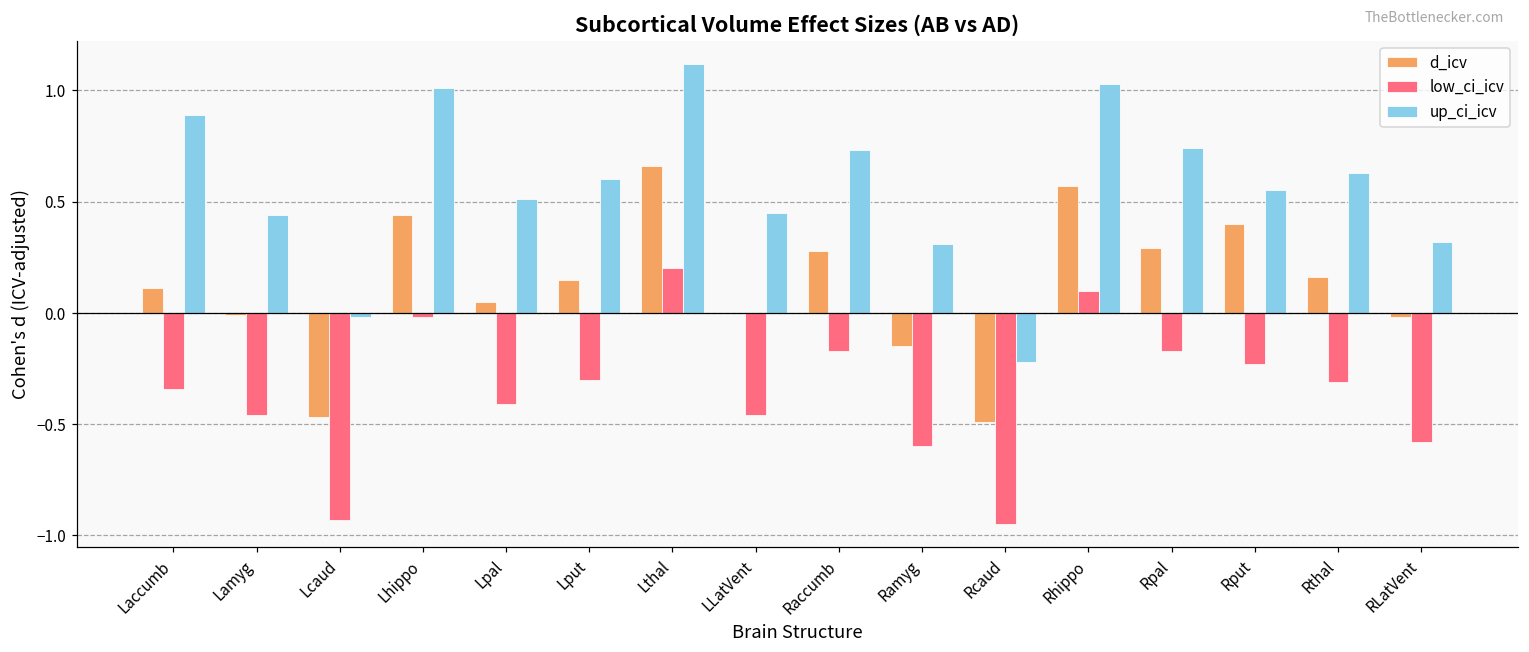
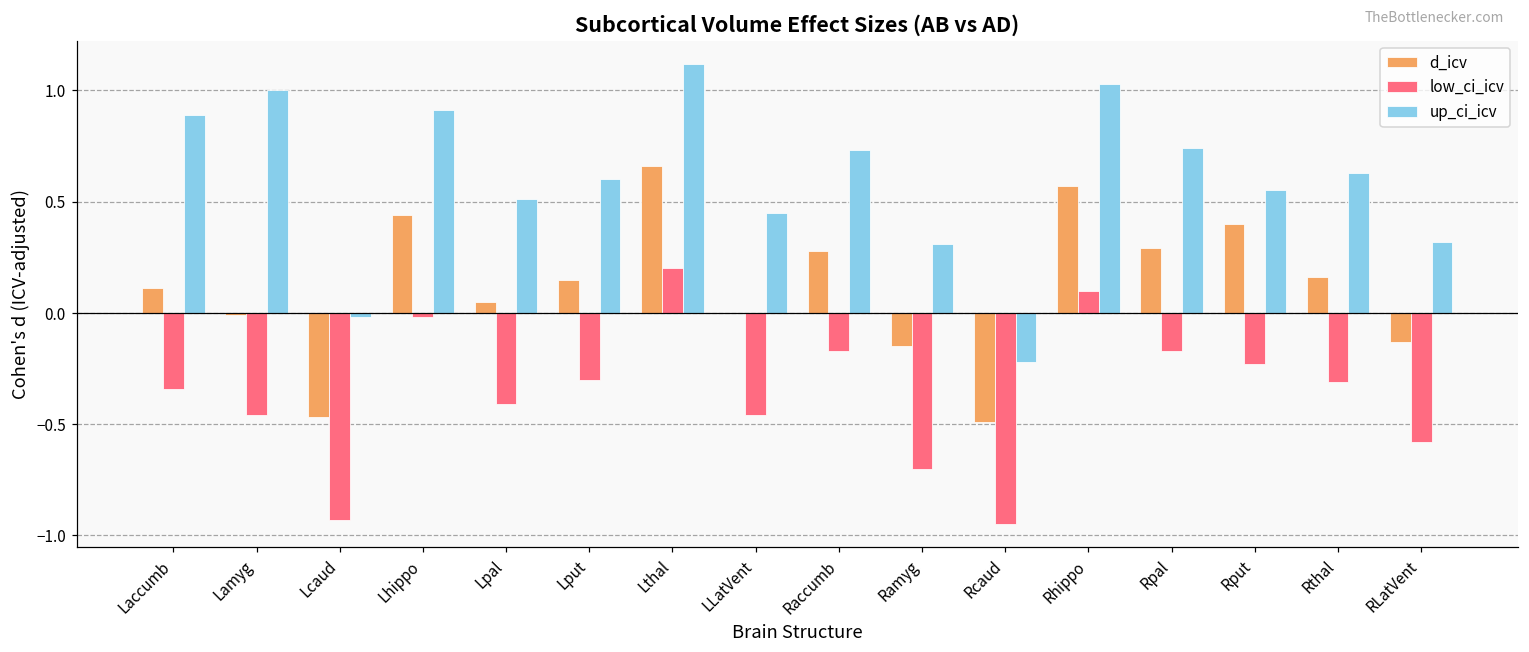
  {
    "d_icv": {
      "Laccumb": 0.11,
      "Lcaud": -0.47,
      "Lhippo": 0.44,
      "Lpal": 0.05,
      "Lput": 0.15,
      "Lthal": 0.66,
      "LLatVent": 0.00,
      "Raccumb": 0.28,
      "Ramyg": -0.15,
      "Rcaud": -0.49,
      "Rhippo": 0.57,
      "Rpal": 0.29,
      "Rput": 0.40,
      "Rthal": 0.16,
-     "RLatVent": -0.02
+     "RLatVent": -0.13
    },
    "low_ci_icv": {
      "Laccumb": -0.34,
      "Lamyg": -0.46,
      "Lcaud": -0.93,
      "Lhippo": -0.02,
      "Lpal": -0.4,
      "Lput": -0.3,
      "Lthal": 0.2,
      "LLatVent": -0.46,
      "Raccumb": -0.17,
-     "Ramyg": -0.6,
+     "Ramyg": -0.7,
      "Rcaud": -0.95,
      "Rhippo": 0.1,
      "Rpal": -0.17,
      "Rput": -0.23,
      "Rthal": -0.3,
      "RLatVent": -0.58
    },
    "up_ci_icv": {
      "Laccumb": 0.89,
-     "Lamyg": 0.44,
+     "Lamyg": 1.00,
      "Lcaud": -0.02,
-     "Lhippo": 1.01,
+     "Lhippo": 0.91,
      "Lpal": 0.51,
      "Lput": 0.60,
      "Lthal": 1.12,
      "LLatVent": 0.45,
      "Raccumb": 0.73,
      "Ramyg": 0.31,
      "Rcaud": -0.22,
      "Rhippo": 1.03,
      "Rpal": 0.74,
      "Rput": 0.55,
      "Rthal": 0.63,
      "RLatVent": 0.32
    }
  }
